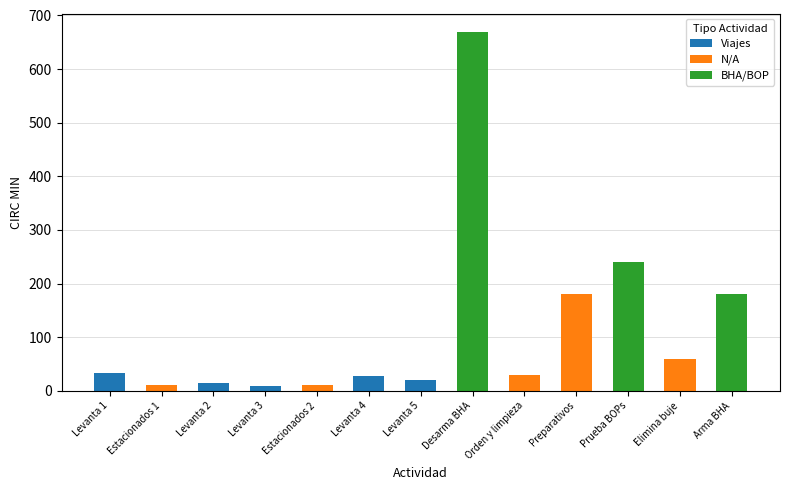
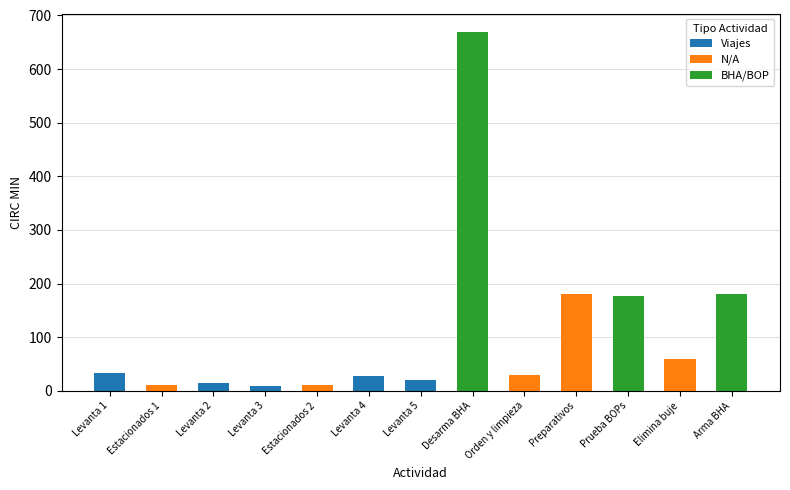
  {
    "Viajes": {
      "Levanta 1": 30,
      "Estacionados 1": 0,
      "Levanta 2": 20,
      "Levanta 3": 10,
      "Estacionados 2": 0,
      "Levanta 4": 30,
      "Levanta 5": 20,
      "Desarma BHA": 0,
      "Orden y limpieza": 0,
      "Preparativos": 0,
      "Prueba BOPs": 0,
      "Elimina buje": 0,
      "Arma BHA": 0
    },
    "BHA/BOP": {
-     "Prueba BOPs": 240
+     "Prueba BOPs": 180
    }
  }
